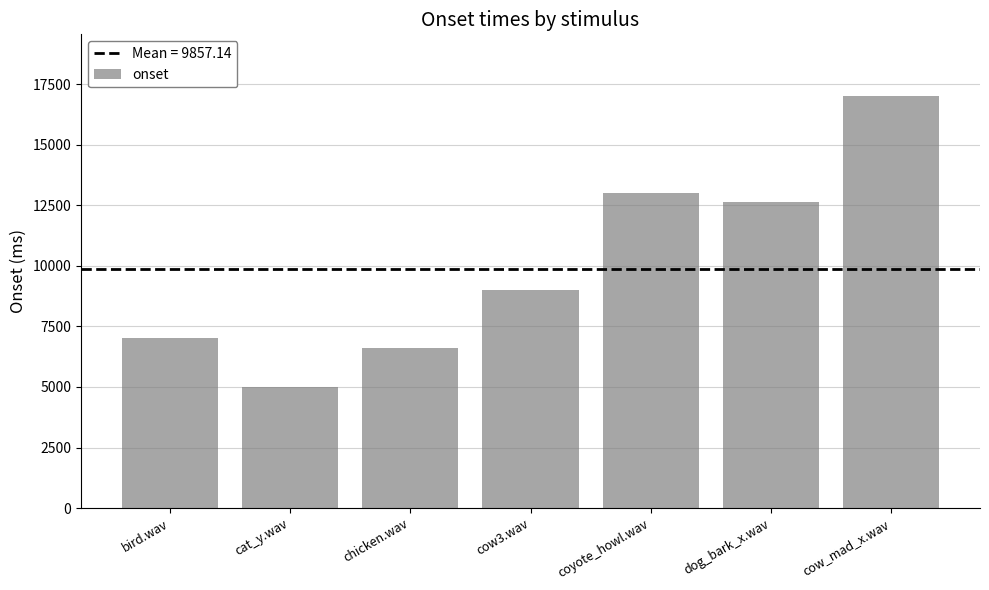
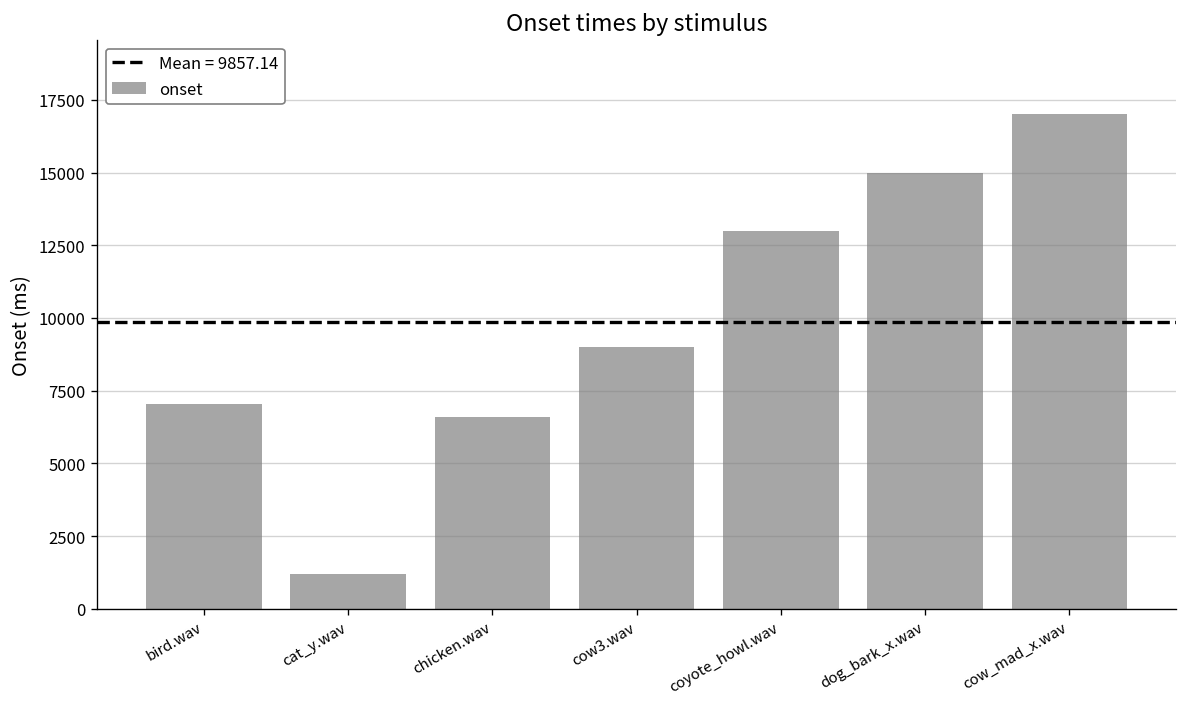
  {
    "bird.wav": 7000,
-   "cat_y.wav": 5000,
+   "cat_y.wav": 1200,
    "chicken.wav": 6600,
    "cow3.wav": 9000,
    "coyote_howl.wav": 13000,
-   "dog_bark_x.wav": 12600,
+   "dog_bark_x.wav": 15000,
    "cow_mad_x.wav": 17000
  }
